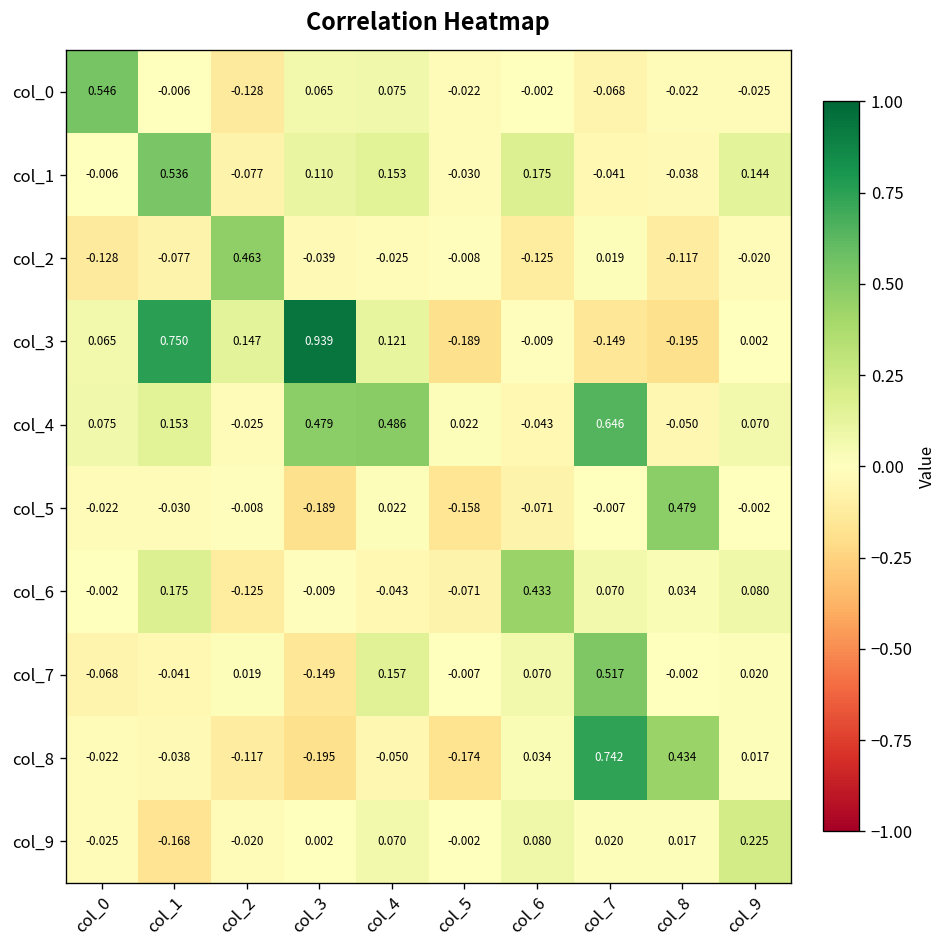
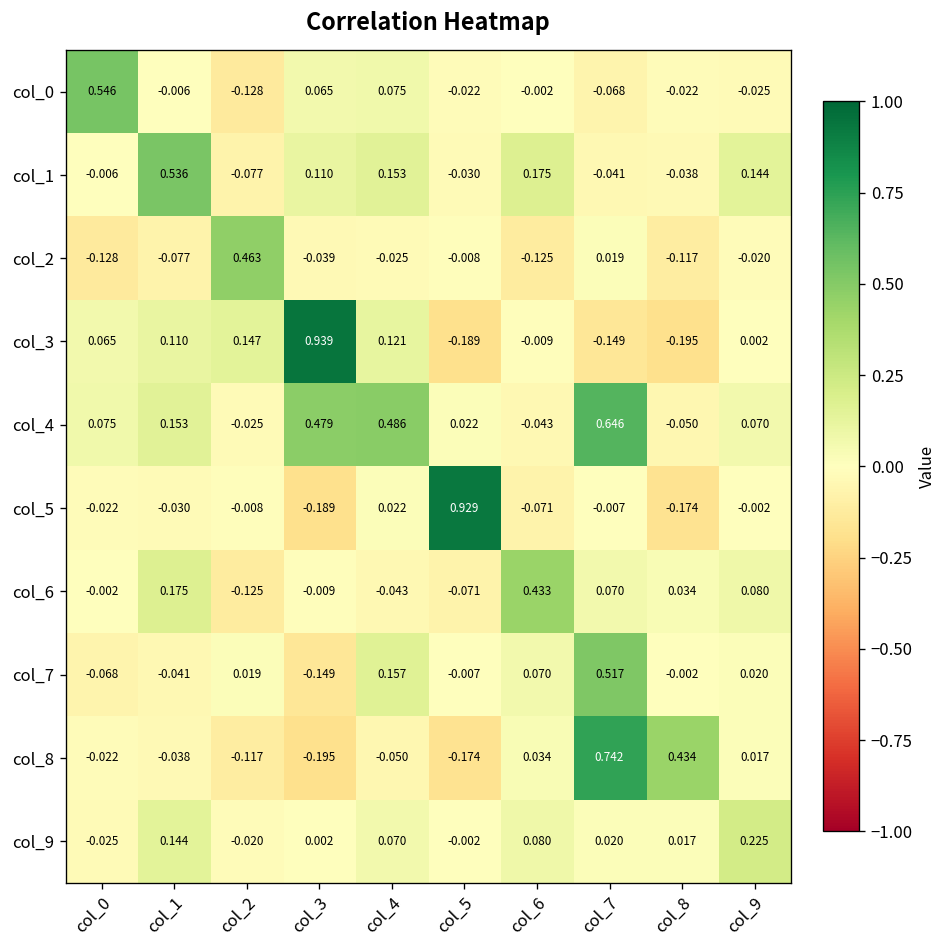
  {
    "col_0": {
      "col_0": 0.546,
      "col_1": -0.006,
      "col_2": -0.128,
      "col_3": 0.065,
      "col_4": 0.075,
      "col_5": -0.022,
      "col_6": -0.002,
      "col_7": -0.068,
      "col_8": -0.022,
      "col_9": -0.025
    },
    "col_1": {
      "col_0": -0.006,
      "col_1": 0.536,
      "col_2": -0.077,
      "col_3": 0.110,
      "col_4": 0.153,
      "col_5": -0.030,
      "col_6": 0.175,
      "col_7": -0.041,
      "col_8": -0.038,
      "col_9": 0.144
    },
    "col_2": {
      "col_0": -0.128,
      "col_1": -0.077,
      "col_2": 0.463,
      "col_3": -0.039,
      "col_4": -0.025,
      "col_5": -0.008,
      "col_6": -0.125,
      "col_7": 0.019,
      "col_8": -0.117,
      "col_9": -0.020
    },
    "col_3": {
      "col_0": 0.065,
-     "col_1": 0.750,
+     "col_1": 0.110,
      "col_2": 0.147,
      "col_3": 0.939,
      "col_4": 0.121,
      "col_5": -0.189,
      "col_6": -0.009,
      "col_7": -0.149,
      "col_8": -0.195,
      "col_9": 0.002
    },
    "col_4": {
      "col_0": 0.075,
      "col_1": 0.153,
      "col_2": -0.025,
      "col_3": 0.479,
      "col_4": 0.486,
      "col_5": 0.022,
      "col_6": -0.043,
      "col_7": 0.646,
      "col_8": -0.050,
      "col_9": 0.070
    },
    "col_5": {
      "col_0": -0.022,
      "col_1": -0.030,
      "col_2": -0.008,
      "col_3": -0.189,
      "col_4": 0.022,
-     "col_5": -0.158,
+     "col_5": 0.929,
      "col_6": -0.071,
      "col_7": -0.007,
-     "col_8": 0.479,
+     "col_8": -0.174,
      "col_9": -0.002
    },
    "col_6": {
      "col_0": -0.002,
      "col_1": 0.175,
      "col_2": -0.125,
      "col_3": -0.009,
      "col_4": -0.043,
      "col_5": -0.071,
      "col_6": 0.433,
      "col_7": 0.070,
      "col_8": 0.034,
      "col_9": 0.080
    },
    "col_7": {
      "col_0": -0.068,
      "col_1": -0.041,
      "col_2": 0.019,
      "col_3": -0.149,
      "col_4": 0.157,
      "col_5": -0.007,
      "col_6": 0.070,
      "col_7": 0.517,
      "col_8": -0.002,
      "col_9": 0.020
    },
    "col_8": {
      "col_0": -0.022,
      "col_1": -0.038,
      "col_2": -0.117,
      "col_3": -0.195,
      "col_4": -0.050,
      "col_5": -0.174,
      "col_6": 0.034,
      "col_7": 0.742,
      "col_8": 0.434,
      "col_9": 0.017
    },
    "col_9": {
      "col_0": -0.025,
-     "col_1": -0.168,
+     "col_1": 0.144,
      "col_2": -0.020,
      "col_3": 0.002,
      "col_4": 0.070,
      "col_5": -0.002,
      "col_6": 0.080,
      "col_7": 0.020,
      "col_8": 0.017,
      "col_9": 0.225
    }
  }
